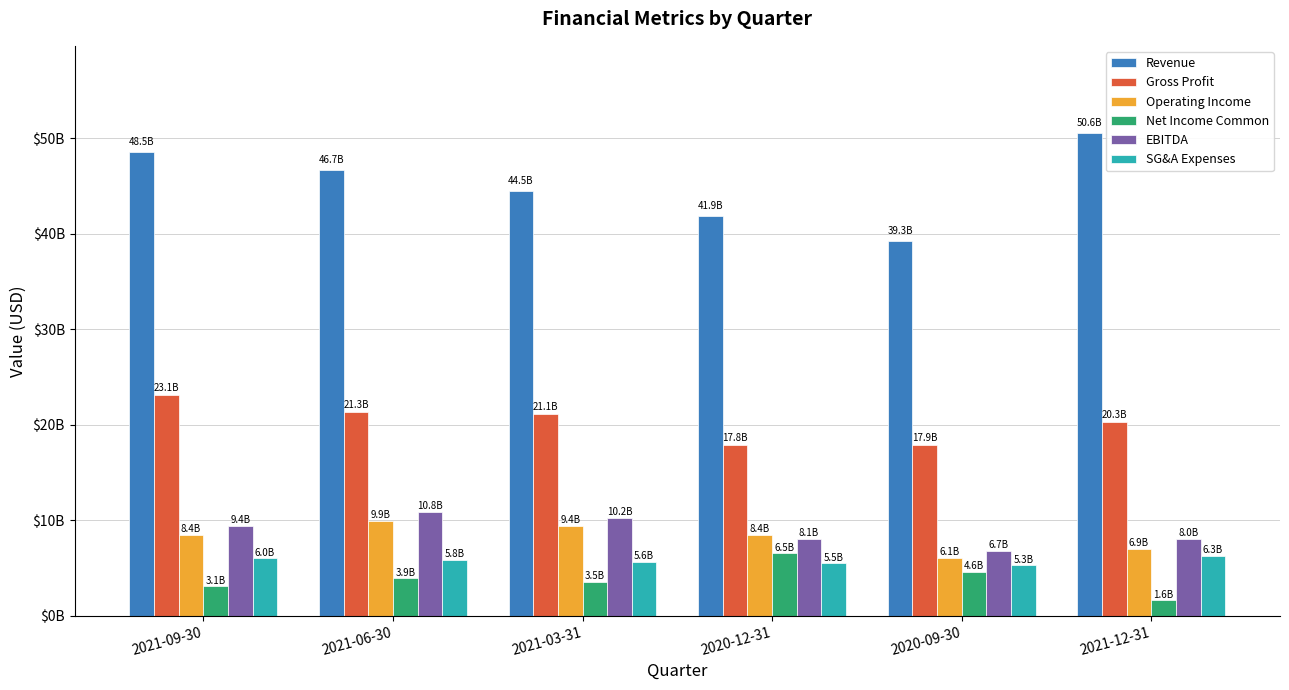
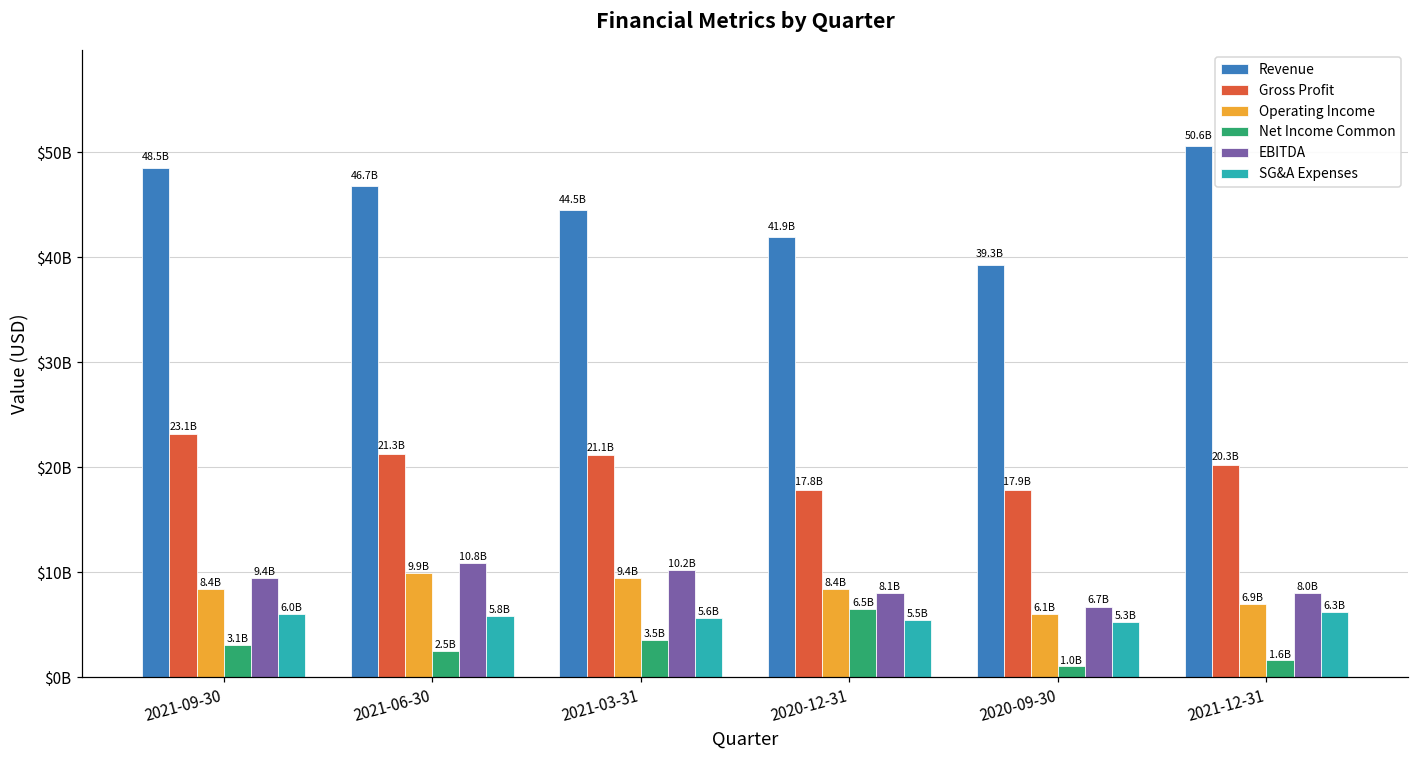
  {
    "Gross Profit": {
      "2021-09-30": "23.1B",
      "2021-06-30": "21.3B",
      "2021-03-31": "21.1B",
      "2020-12-31": "17.8B",
      "2020-09-30": "17.9B",
      "2021-12-31": "20.3B"
    },
    "Operating Income": {
      "2021-09-30": "8.4B",
      "2021-06-30": "9.9B",
      "2021-03-31": "9.4B",
      "2020-12-31": "8.4B",
      "2020-09-30": "6.1B",
      "2021-12-31": "6.9B"
    },
    "Net Income Common": {
      "2021-09-30": "3.1B",
-     "2021-06-30": "3.9B",
+     "2021-06-30": "2.5B",
      "2021-03-31": "3.5B",
      "2020-12-31": "6.5B",
-     "2020-09-30": "4.6B",
+     "2020-09-30": "1.0B",
      "2021-12-31": "1.6B"
    },
    "EBITDA": {
      "2021-09-30": "9.4B",
      "2021-06-30": "10.8B",
      "2021-03-31": "10.2B",
      "2020-12-31": "8.1B",
      "2020-09-30": "6.7B",
      "2021-12-31": "8.0B"
    }
  }
